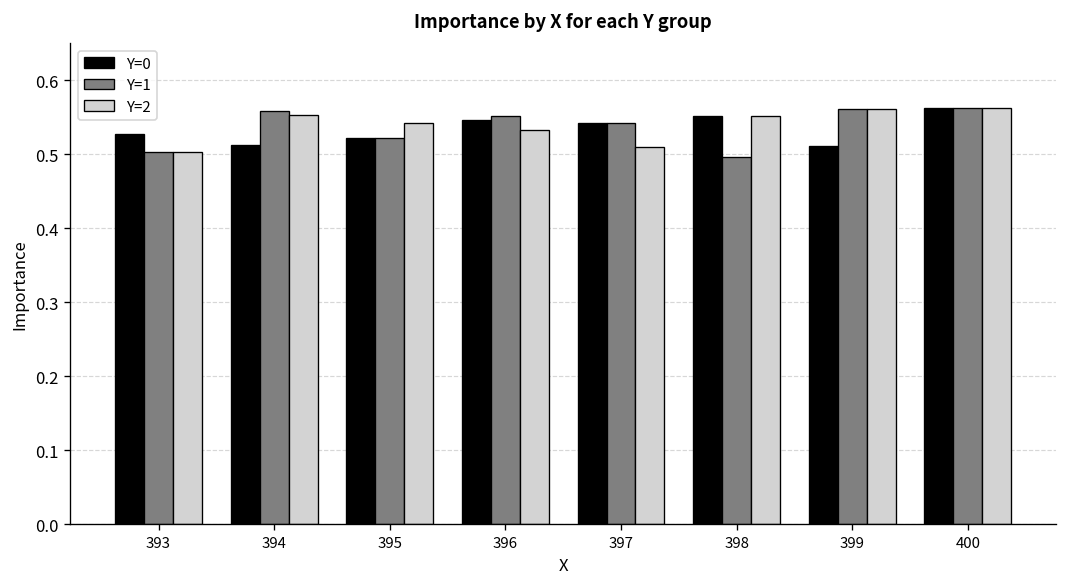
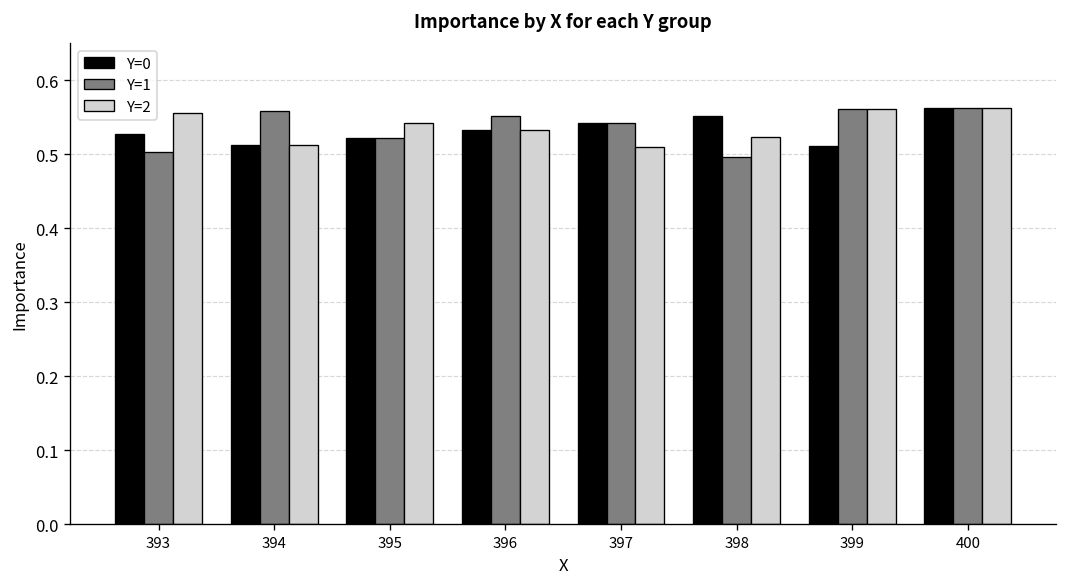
  {
    "Y=0": {
      "393": 0.53,
      "394": 0.51,
      "395": 0.52,
-     "396": 0.55,
+     "396": 0.53,
      "397": 0.54,
      "398": 0.55,
      "399": 0.51,
      "400": 0.56
    },
    "Y=1": {
      "393": 0.50,
      "394": 0.56,
      "395": 0.52,
      "396": 0.55,
      "397": 0.54,
      "398": 0.50,
      "399": 0.56,
      "400": 0.56
    },
    "Y=2": {
-     "393": 0.50,
-     "394": 0.55,
+     "393": 0.56,
+     "394": 0.51,
      "395": 0.54,
      "396": 0.53,
      "397": 0.51,
-     "398": 0.55,
+     "398": 0.52,
      "399": 0.56,
      "400": 0.56
    }
  }
